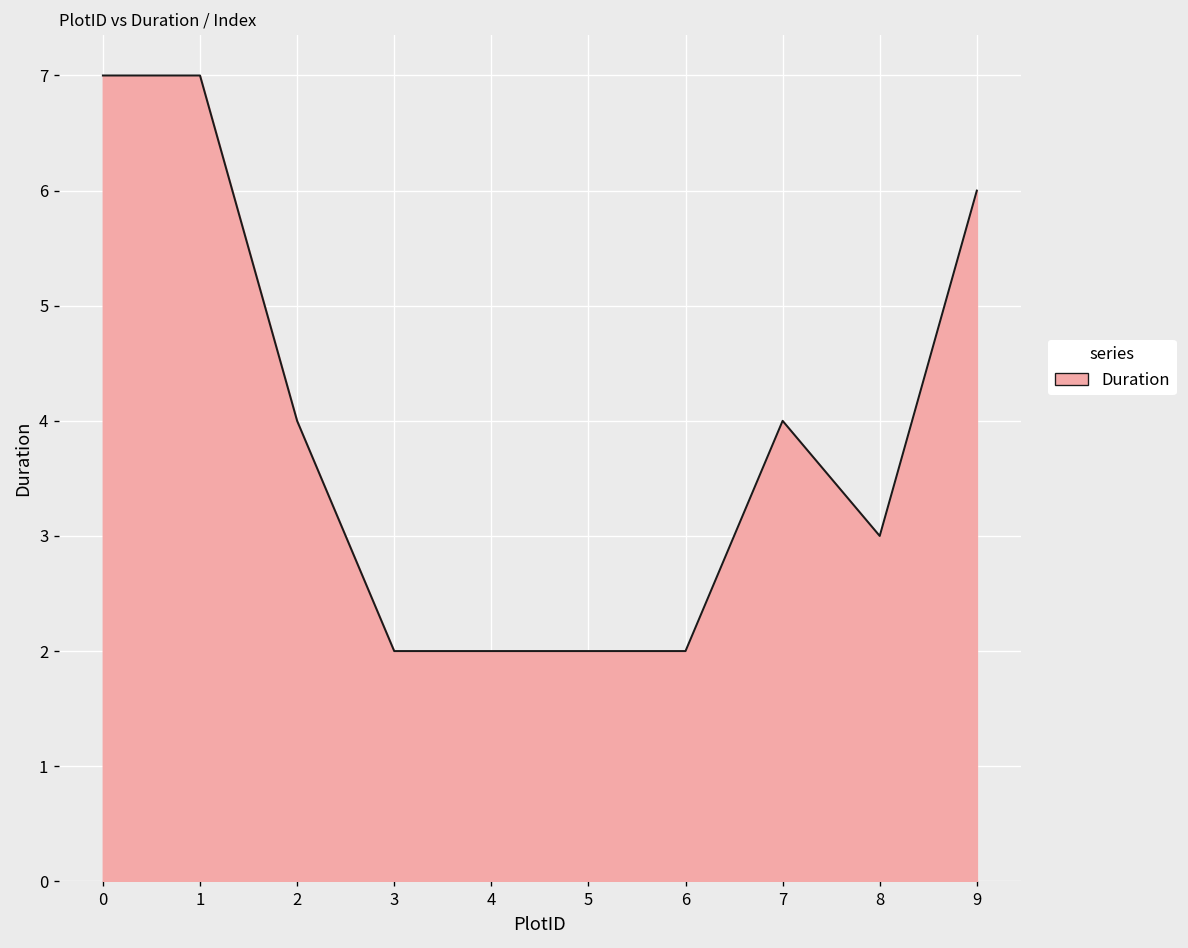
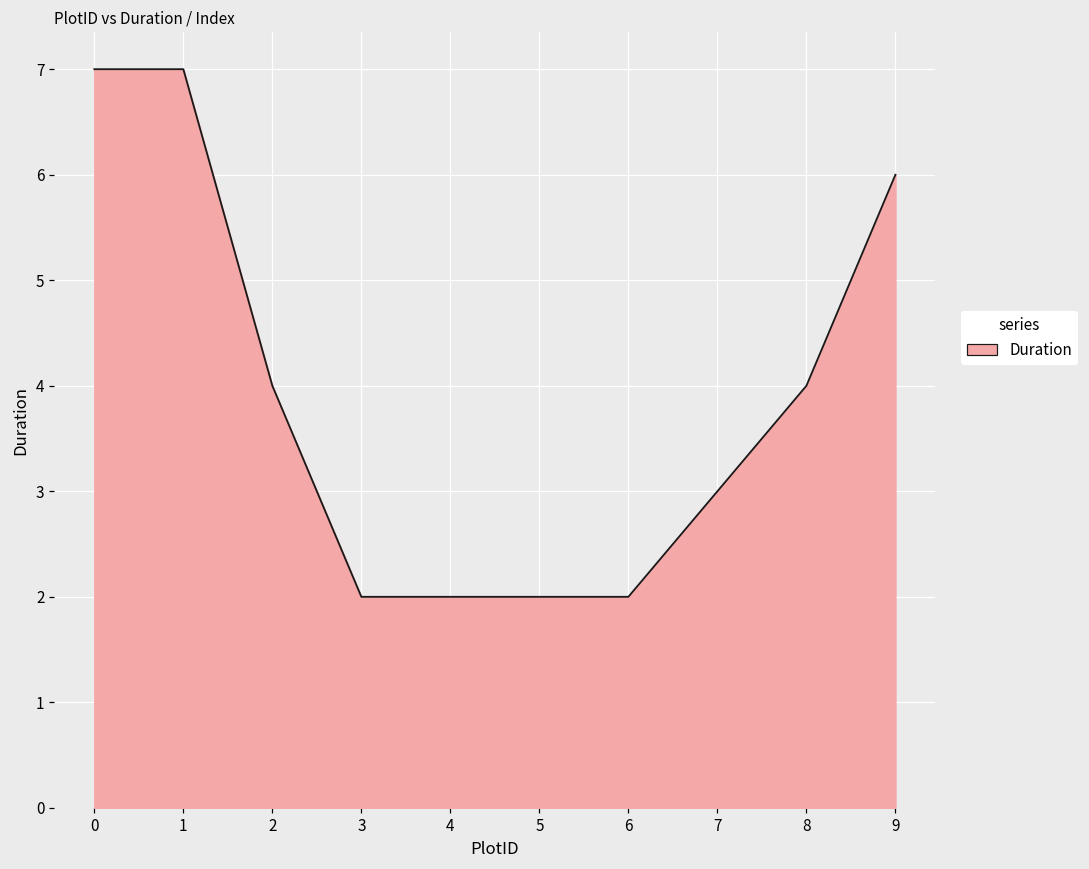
  {
    "0": 7,
    "1": 7,
    "2": 4,
    "3": 2,
    "4": 2,
    "5": 2,
    "6": 2,
-   "7": 4,
-   "8": 3,
+   "7": 3,
+   "8": 4,
    "9": 6
  }
